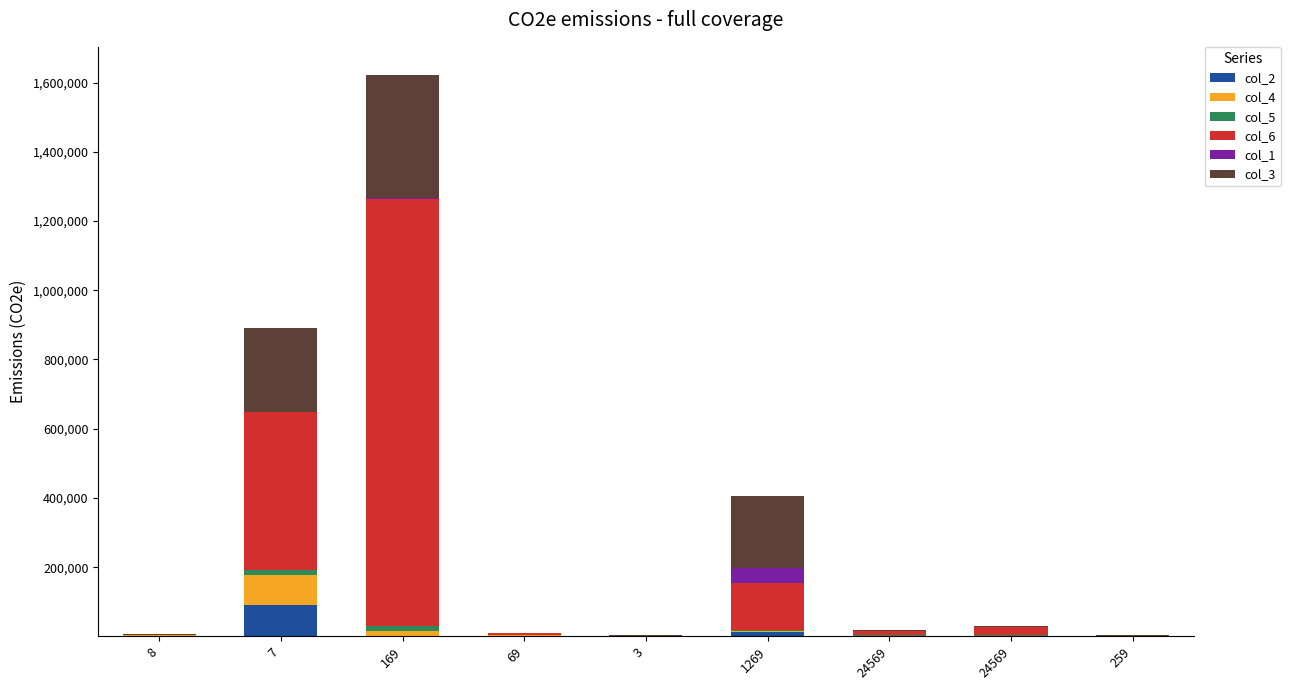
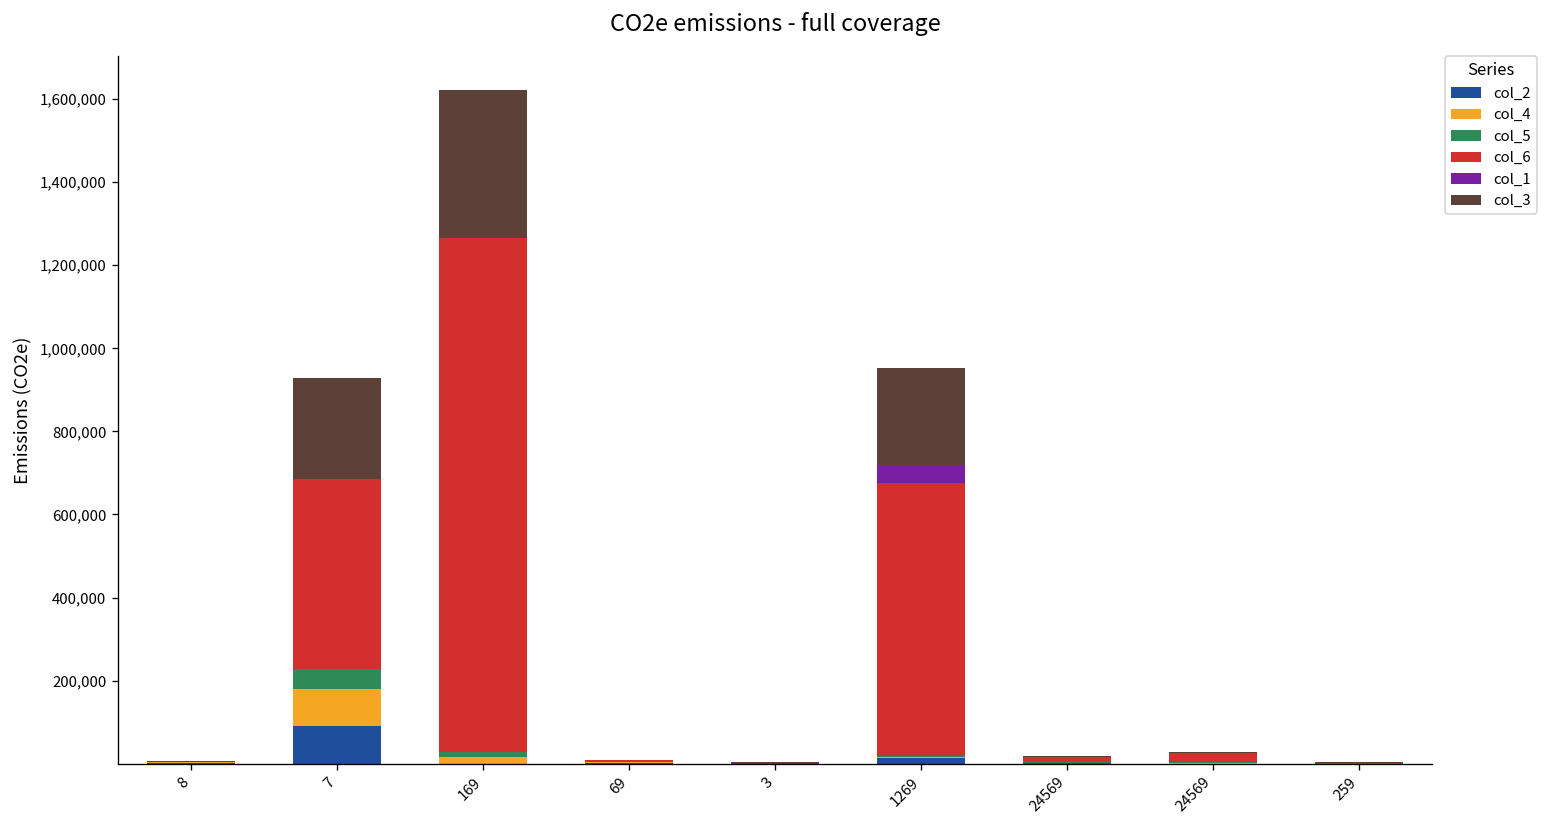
  {
    "col_2": {
      "7": "90,000",
      "1269": "10,000"
    },
    "col_4": {
      "7": "90,000",
      "169": "20,000"
    },
    "col_5": {
-     "7": "10,000",
+     "7": "50,000",
      "169": "10,000"
    },
    "col_6": {
      "7": "460,000",
      "169": "1,240,000",
-     "1269": "140,000"
+     "1269": "660,000"
    },
    "col_1": {
      "1269": "40,000"
    },
    "col_3": {
      "7": "240,000",
      "169": "360,000",
-     "1269": "210,000"
+     "1269": "240,000"
    }
  }
